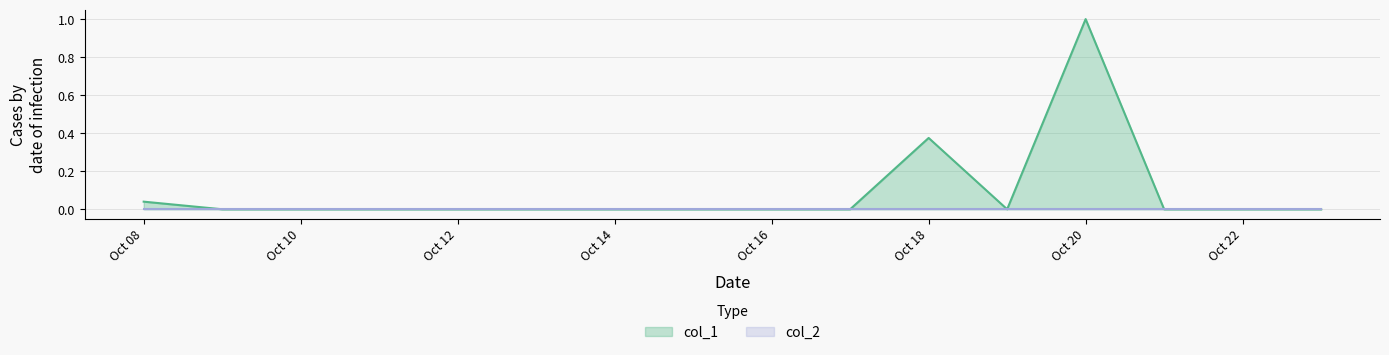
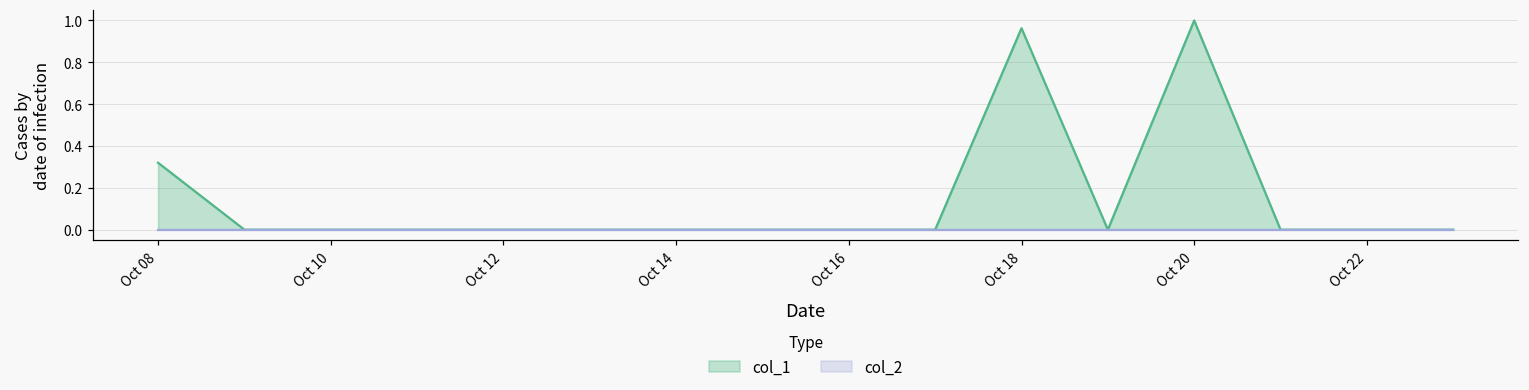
  {
    "col_1": {
-     "Oct 08": 0.04,
-     "Oct 18": 0.38,
+     "Oct 08": 0.32,
+     "Oct 18": 0.96,
      "Oct 20": 1.00
    },
    "col_2": {
      "Oct 08": 0.00,
      "Oct 18": 0.00,
      "Oct 20": 0.00
    }
  }
